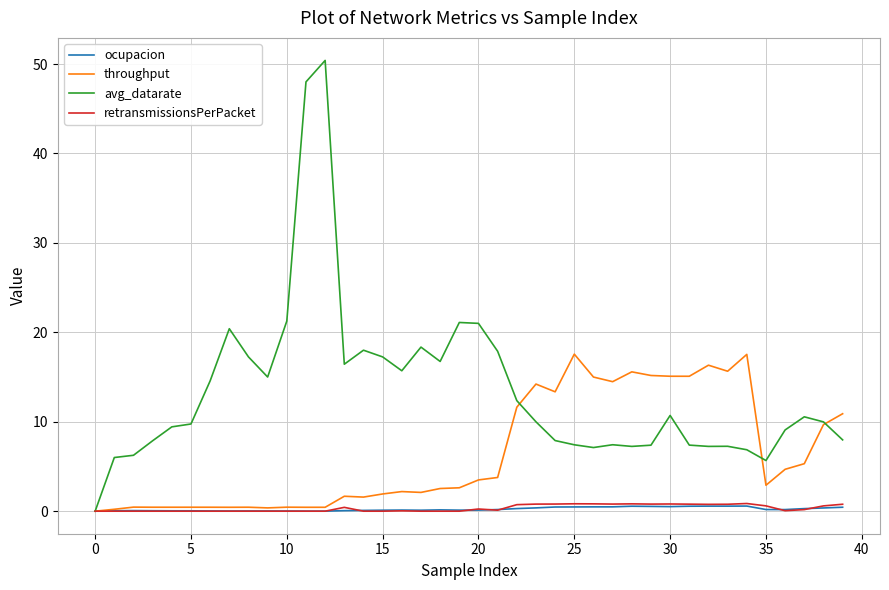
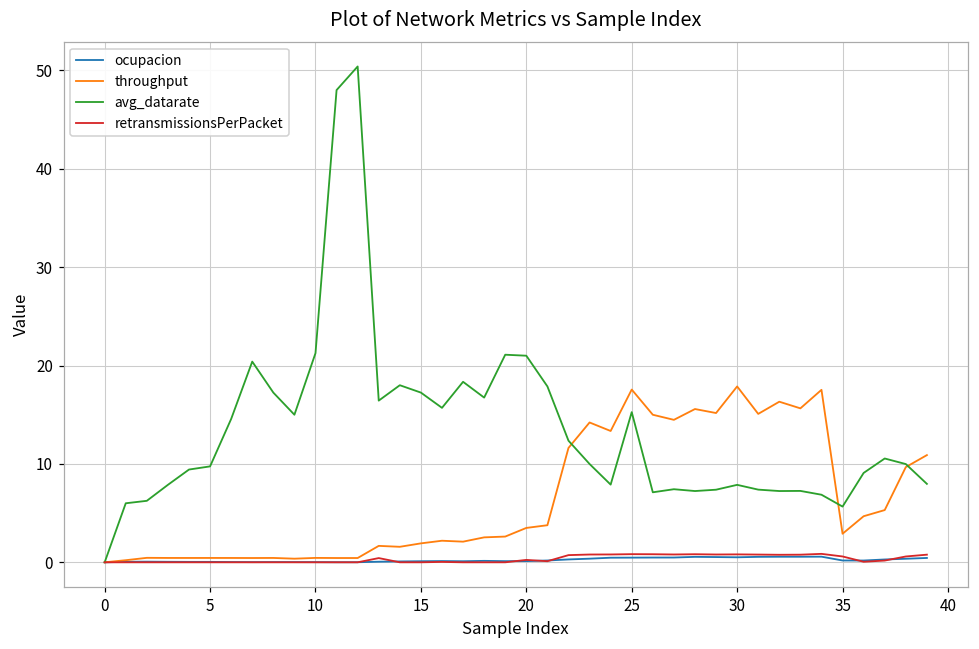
  {
    "ocupacion": {
      "25": 0,
      "30": 1,
      "35": 0
    },
    "throughput": {
      "5": 0,
      "10": 0,
      "15": 2,
      "20": 3,
      "25": 18,
-     "30": 15,
+     "30": 18,
      "35": 3
    },
    "avg_datarate": {
      "5": 10,
      "10": 21,
      "15": 17,
      "20": 21,
-     "25": 7,
-     "30": 11,
+     "25": 15,
+     "30": 8,
      "35": 6
    },
    "retransmissionsPerPacket": {
      "25": 1,
      "30": 1,
      "35": 1
    }
  }
